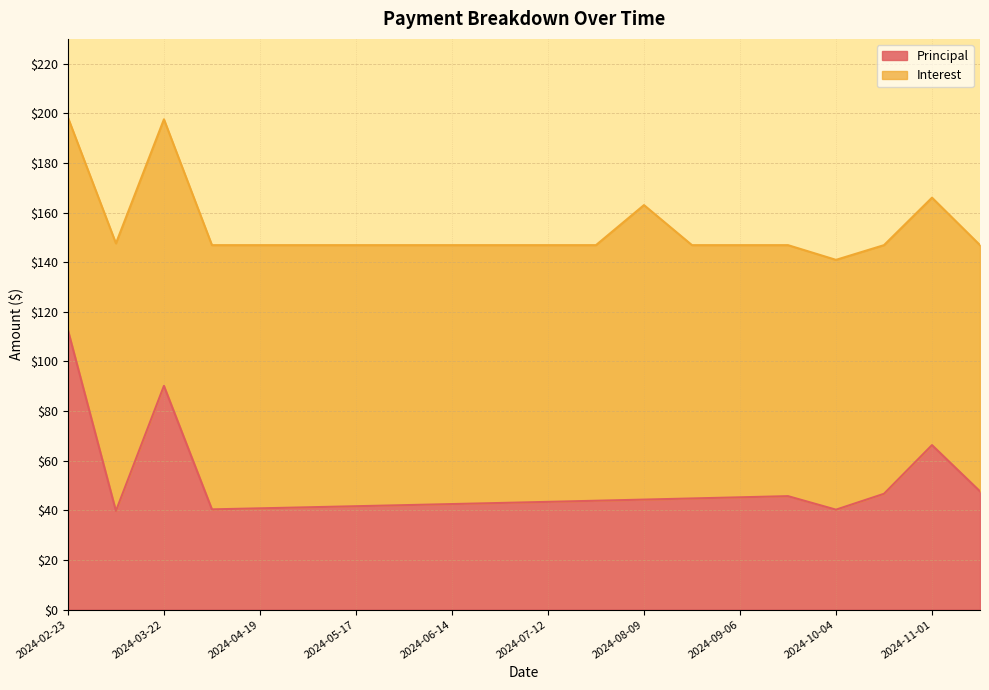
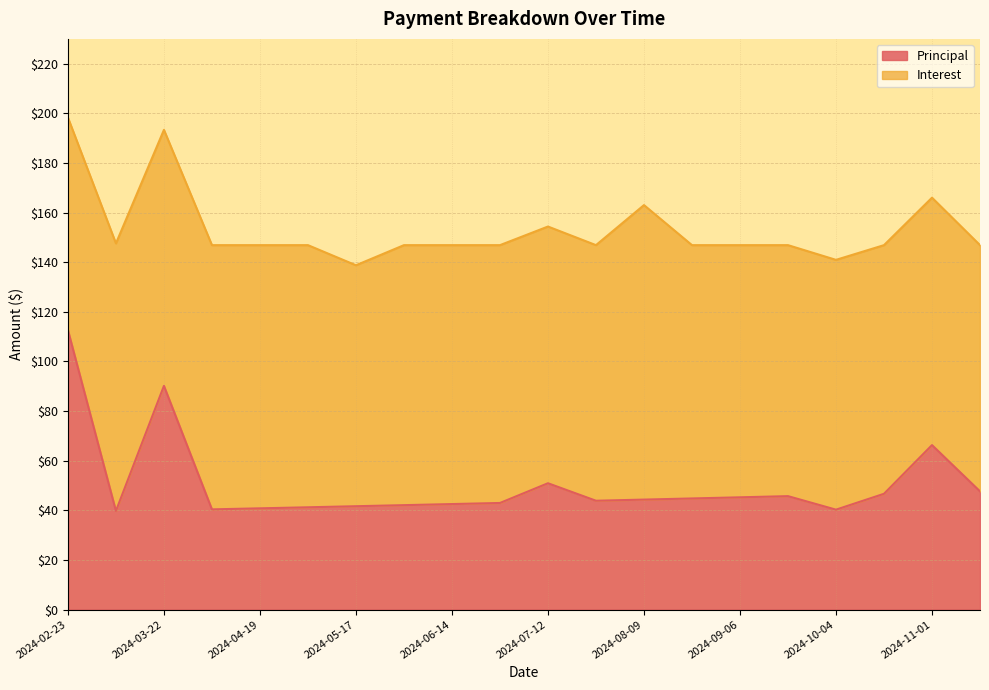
  {
    "Principal": {
      "2024-02-23": "$113",
      "2024-03-22": "$90",
      "2024-04-19": "$41",
      "2024-05-17": "$42",
      "2024-06-14": "$43",
-     "2024-07-12": "$43",
+     "2024-07-12": "$51",
      "2024-08-09": "$44",
      "2024-09-06": "$45",
      "2024-10-04": "$40",
      "2024-11-01": "$66"
    },
    "Interest": {
      "2024-02-23": "$86",
-     "2024-03-22": "$107",
+     "2024-03-22": "$103",
      "2024-04-19": "$106",
-     "2024-05-17": "$105",
+     "2024-05-17": "$97",
      "2024-06-14": "$104",
      "2024-07-12": "$103",
      "2024-08-09": "$119",
      "2024-09-06": "$102",
      "2024-10-04": "$101",
      "2024-11-01": "$100"
    }
  }
